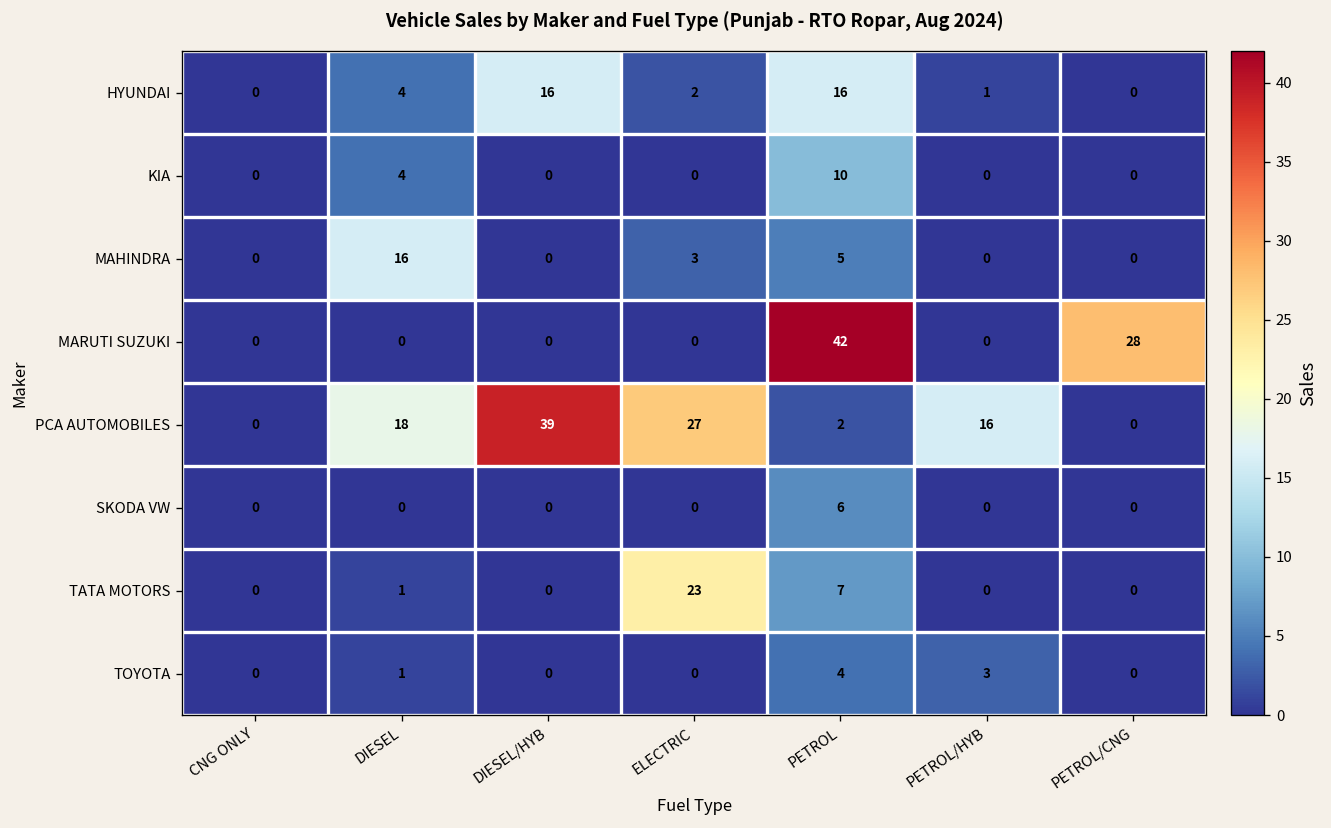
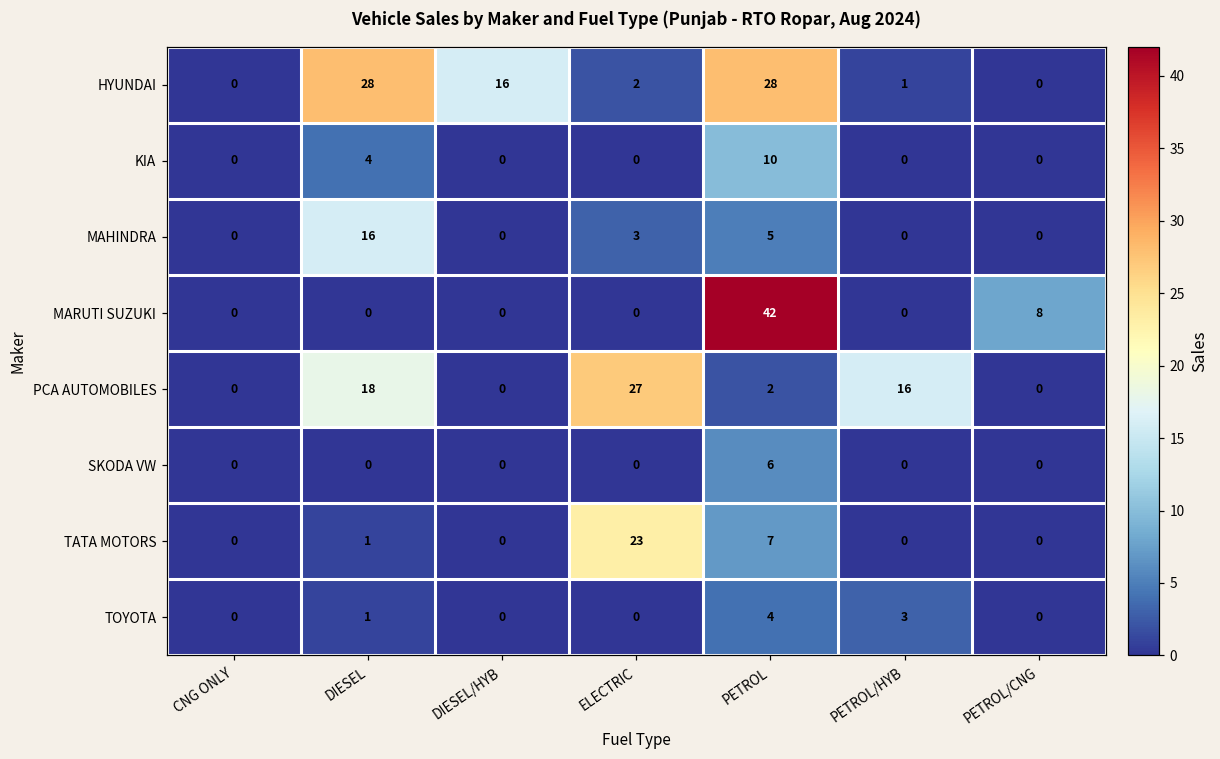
  {
    "HYUNDAI": {
      "CNG ONLY": 0,
-     "DIESEL": 4,
+     "DIESEL": 28,
      "DIESEL/HYB": 16,
      "ELECTRIC": 2,
-     "PETROL": 16,
+     "PETROL": 28,
      "PETROL/HYB": 1,
      "PETROL/CNG": 0
    },
    "KIA": {
      "CNG ONLY": 0,
      "DIESEL": 4,
      "DIESEL/HYB": 0,
      "ELECTRIC": 0,
      "PETROL": 10,
      "PETROL/HYB": 0,
      "PETROL/CNG": 0
    },
    "MAHINDRA": {
      "CNG ONLY": 0,
      "DIESEL": 16,
      "DIESEL/HYB": 0,
      "ELECTRIC": 3,
      "PETROL": 5,
      "PETROL/HYB": 0,
      "PETROL/CNG": 0
    },
    "MARUTI SUZUKI": {
      "CNG ONLY": 0,
      "DIESEL": 0,
      "DIESEL/HYB": 0,
      "ELECTRIC": 0,
      "PETROL": 42,
      "PETROL/HYB": 0,
-     "PETROL/CNG": 28
+     "PETROL/CNG": 8
    },
    "PCA AUTOMOBILES": {
      "CNG ONLY": 0,
      "DIESEL": 18,
-     "DIESEL/HYB": 39,
+     "DIESEL/HYB": 0,
      "ELECTRIC": 27,
      "PETROL": 2,
      "PETROL/HYB": 16,
      "PETROL/CNG": 0
    },
    "SKODA VW": {
      "CNG ONLY": 0,
      "DIESEL": 0,
      "DIESEL/HYB": 0,
      "ELECTRIC": 0,
      "PETROL": 6,
      "PETROL/HYB": 0,
      "PETROL/CNG": 0
    },
    "TATA MOTORS": {
      "CNG ONLY": 0,
      "DIESEL": 1,
      "DIESEL/HYB": 0,
      "ELECTRIC": 23,
      "PETROL": 7,
      "PETROL/HYB": 0,
      "PETROL/CNG": 0
    },
    "TOYOTA": {
      "CNG ONLY": 0,
      "DIESEL": 1,
      "DIESEL/HYB": 0,
      "ELECTRIC": 0,
      "PETROL": 4,
      "PETROL/HYB": 3,
      "PETROL/CNG": 0
    }
  }
